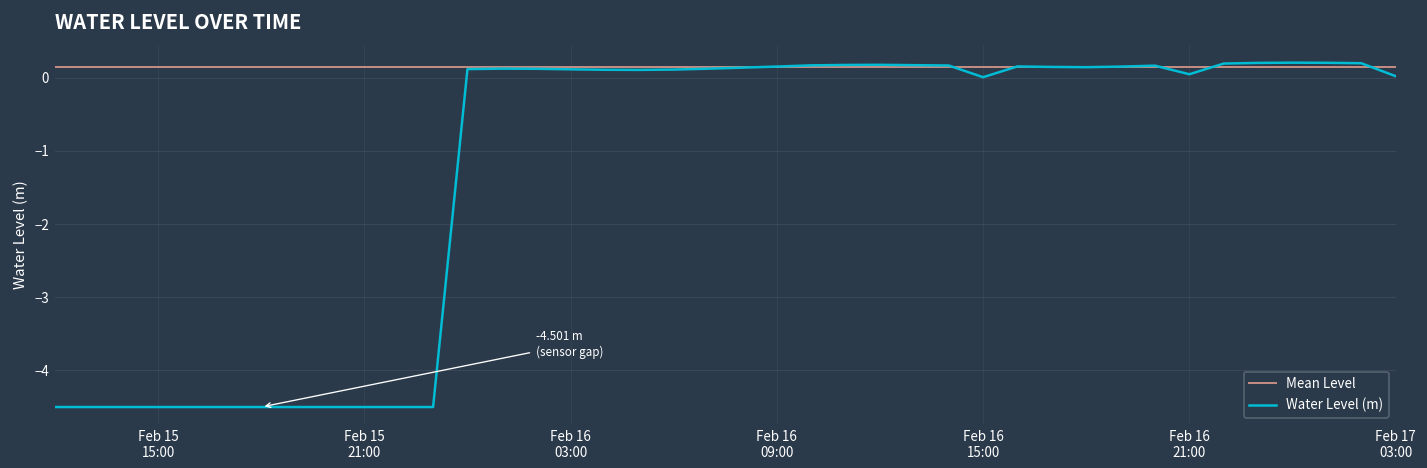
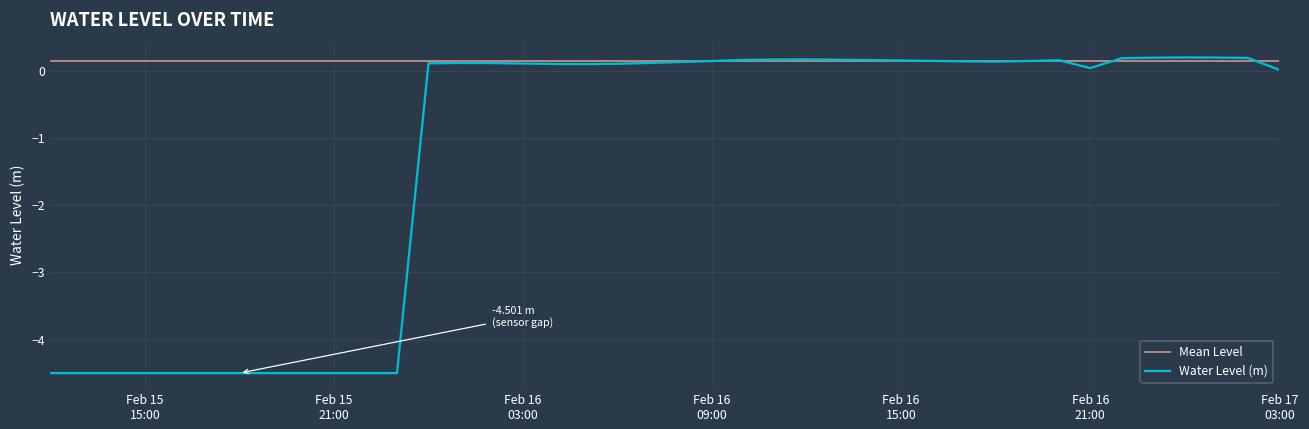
  {
    "Feb 15 15:00": -4.5,
    "Feb 16 03:00": 0.1,
    "Feb 16 09:00": 0.2,
-   "Feb 16 15:00": 0.0,
+   "Feb 16 15:00": 0.2,
    "Feb 16 21:00": 0.0,
    "Feb 17 03:00": 0.0
  }
